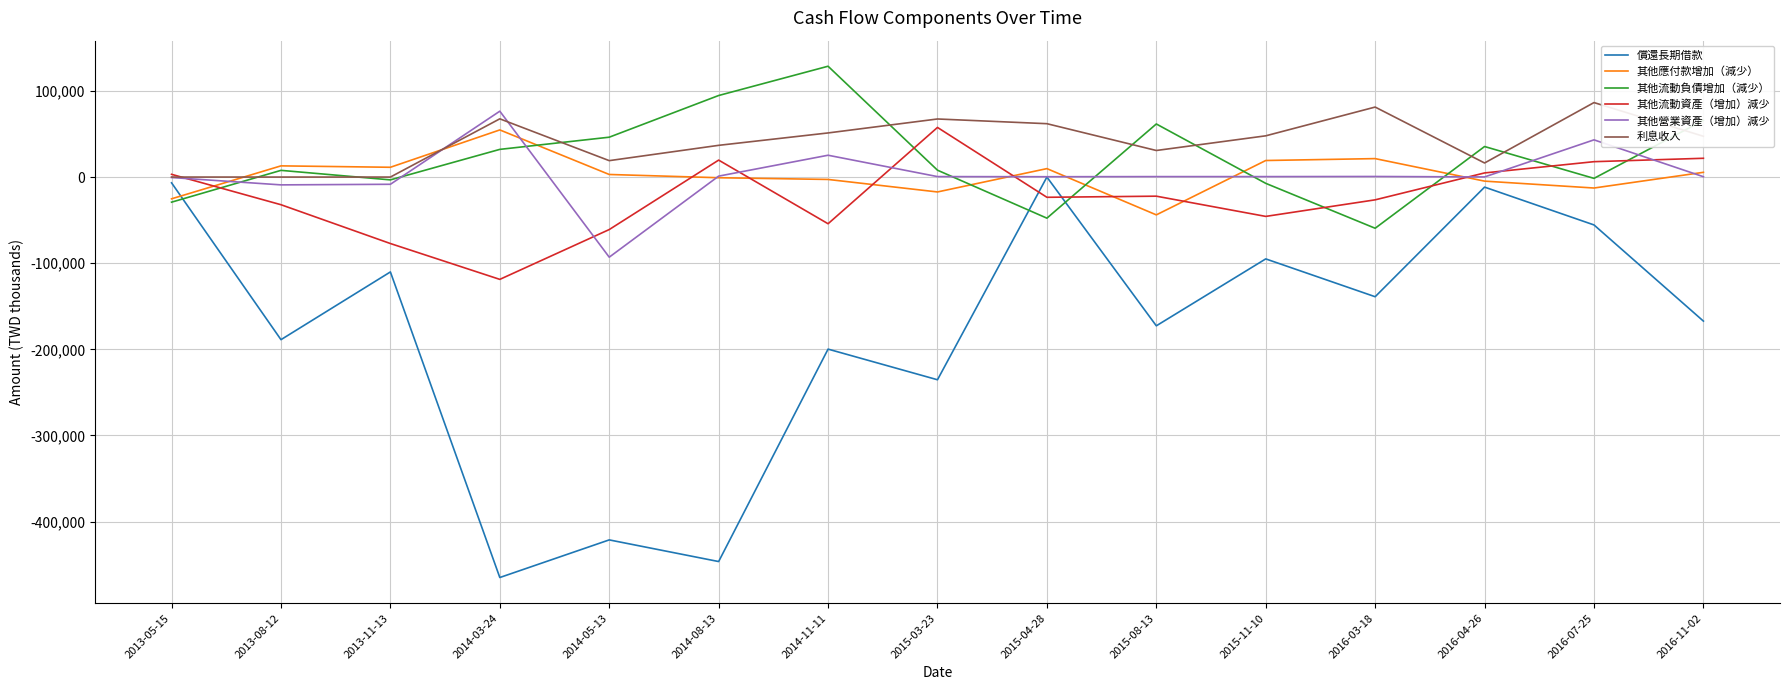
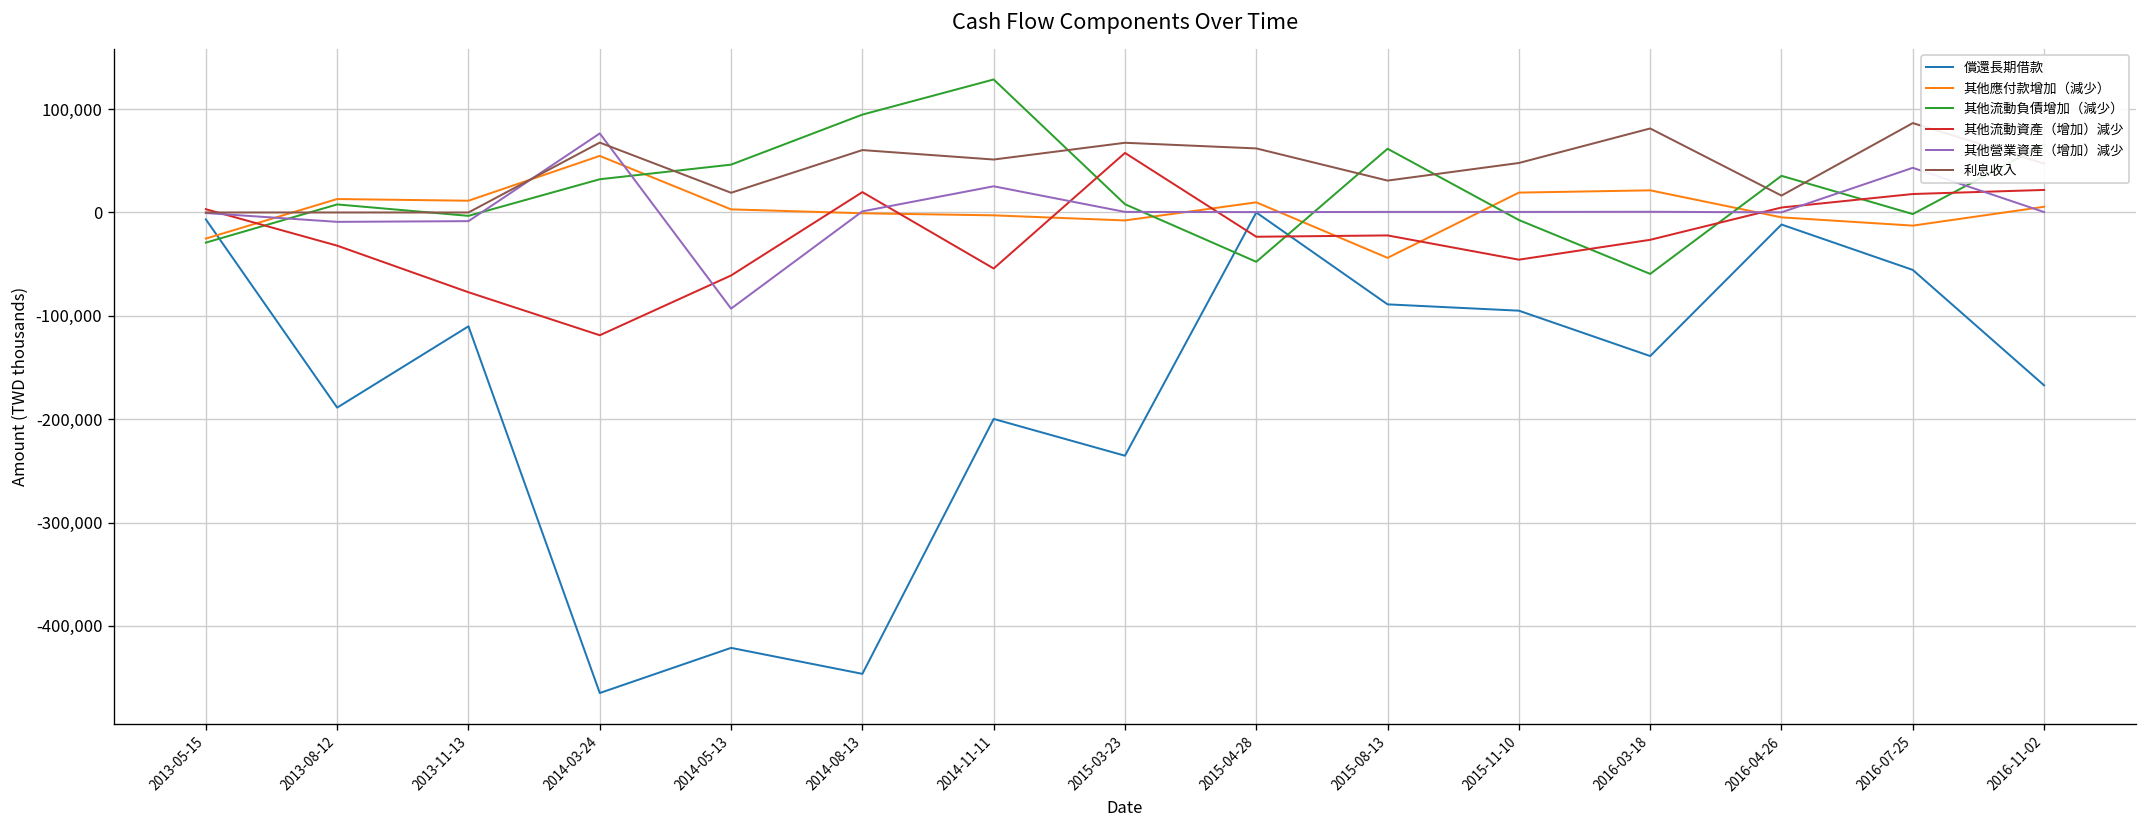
  {
    "償還長期借款": {
      "2013-05-15": "-10,000",
      "2013-08-12": "-190,000",
      "2013-11-13": "-110,000",
      "2014-03-24": "-460,000",
      "2014-05-13": "-420,000",
      "2014-08-13": "-450,000",
      "2014-11-11": "-200,000",
      "2015-03-23": "-240,000",
-     "2015-08-13": "-170,000",
+     "2015-08-13": "-90,000",
      "2015-11-10": "-100,000",
      "2016-03-18": "-140,000",
      "2016-04-26": "-10,000",
      "2016-07-25": "-60,000",
      "2016-11-02": "-170,000"
    },
    "其他應付款增加（減少）": {
      "2013-05-15": "-30,000",
      "2013-08-12": "10,000",
      "2013-11-13": "10,000",
      "2014-03-24": "50,000",
      "2014-05-13": "0",
      "2014-11-11": "0",
-     "2015-03-23": "-20,000",
+     "2015-03-23": "-10,000",
      "2015-04-28": "10,000",
      "2015-08-13": "-40,000",
      "2015-11-10": "20,000",
      "2016-03-18": "20,000",
      "2016-04-26": "0",
      "2016-07-25": "-10,000",
      "2016-11-02": "10,000"
    },
    "其他流動負債增加（減少）": {
      "2013-05-15": "-30,000",
      "2013-08-12": "10,000",
      "2013-11-13": "0",
      "2014-03-24": "30,000",
      "2014-05-13": "50,000",
      "2014-08-13": "90,000",
      "2014-11-11": "130,000",
      "2015-03-23": "10,000",
      "2015-04-28": "-50,000",
      "2015-08-13": "60,000",
      "2015-11-10": "-10,000",
      "2016-03-18": "-60,000",
      "2016-04-26": "40,000",
      "2016-07-25": "0"
    },
    "其他流動資產（增加）減少": {
      "2013-05-15": "0",
      "2013-08-12": "-30,000",
      "2013-11-13": "-80,000",
      "2014-03-24": "-120,000",
      "2014-05-13": "-60,000",
      "2014-08-13": "20,000",
      "2014-11-11": "-50,000",
      "2015-03-23": "60,000",
      "2015-04-28": "-20,000",
      "2015-08-13": "-20,000",
      "2015-11-10": "-50,000",
      "2016-03-18": "-30,000",
      "2016-04-26": "0",
      "2016-07-25": "20,000",
      "2016-11-02": "20,000"
    },
    "其他營業資產（增加）減少": {
      "2013-08-12": "-10,000",
      "2013-11-13": "-10,000",
      "2014-03-24": "80,000",
      "2014-05-13": "-90,000",
      "2014-11-11": "30,000",
      "2015-03-23": "0",
      "2015-08-13": "0",
      "2015-11-10": "0",
      "2016-03-18": "0",
      "2016-04-26": "0",
      "2016-07-25": "40,000",
      "2016-11-02": "0"
    },
    "利息收入": {
      "2013-08-12": "0",
      "2013-11-13": "0",
      "2014-03-24": "70,000",
      "2014-05-13": "20,000",
-     "2014-08-13": "40,000",
+     "2014-08-13": "60,000",
      "2014-11-11": "50,000",
      "2015-03-23": "70,000",
      "2015-04-28": "60,000",
      "2015-08-13": "30,000",
      "2015-11-10": "50,000",
      "2016-03-18": "80,000",
      "2016-04-26": "20,000",
      "2016-07-25": "90,000"
    }
  }
